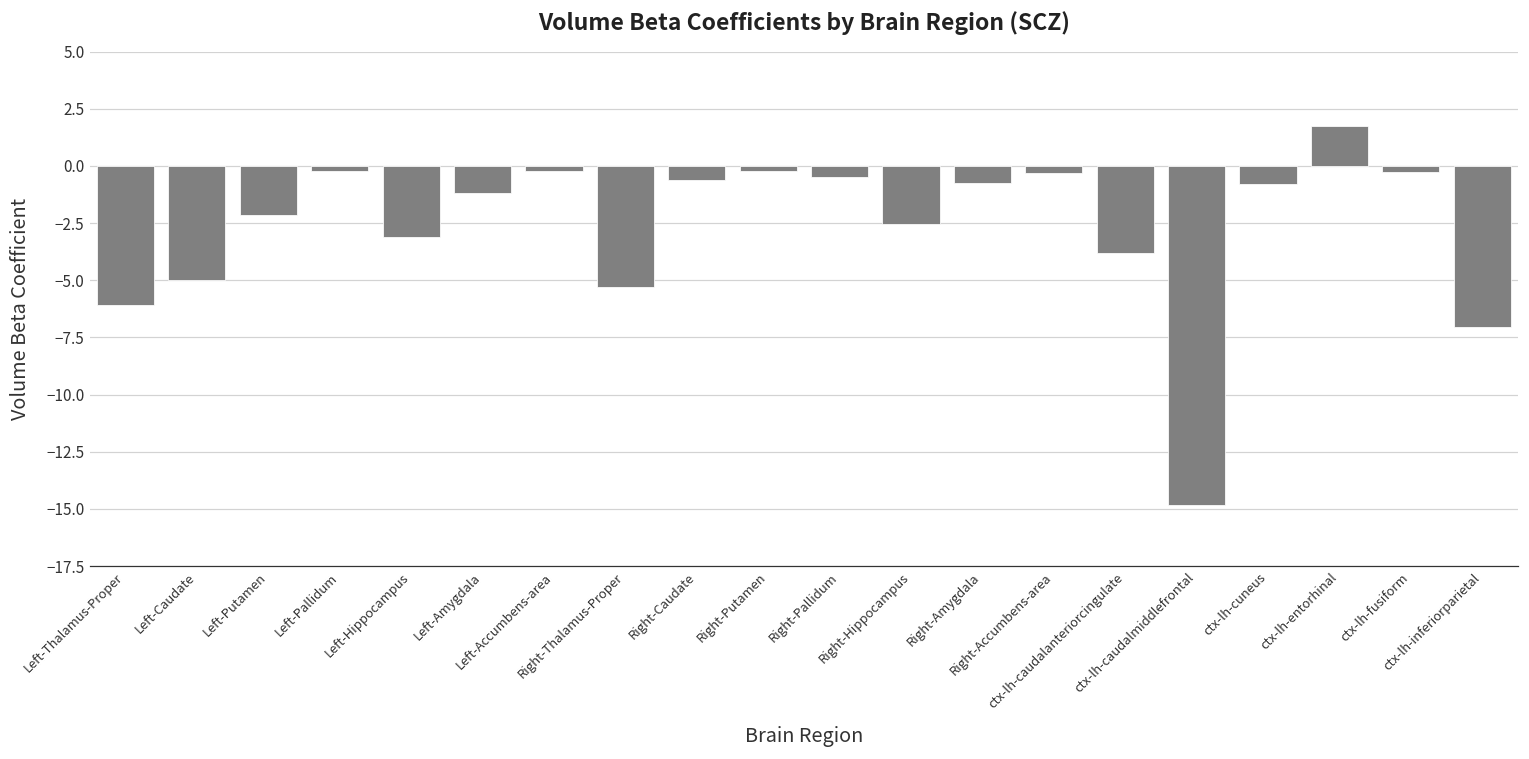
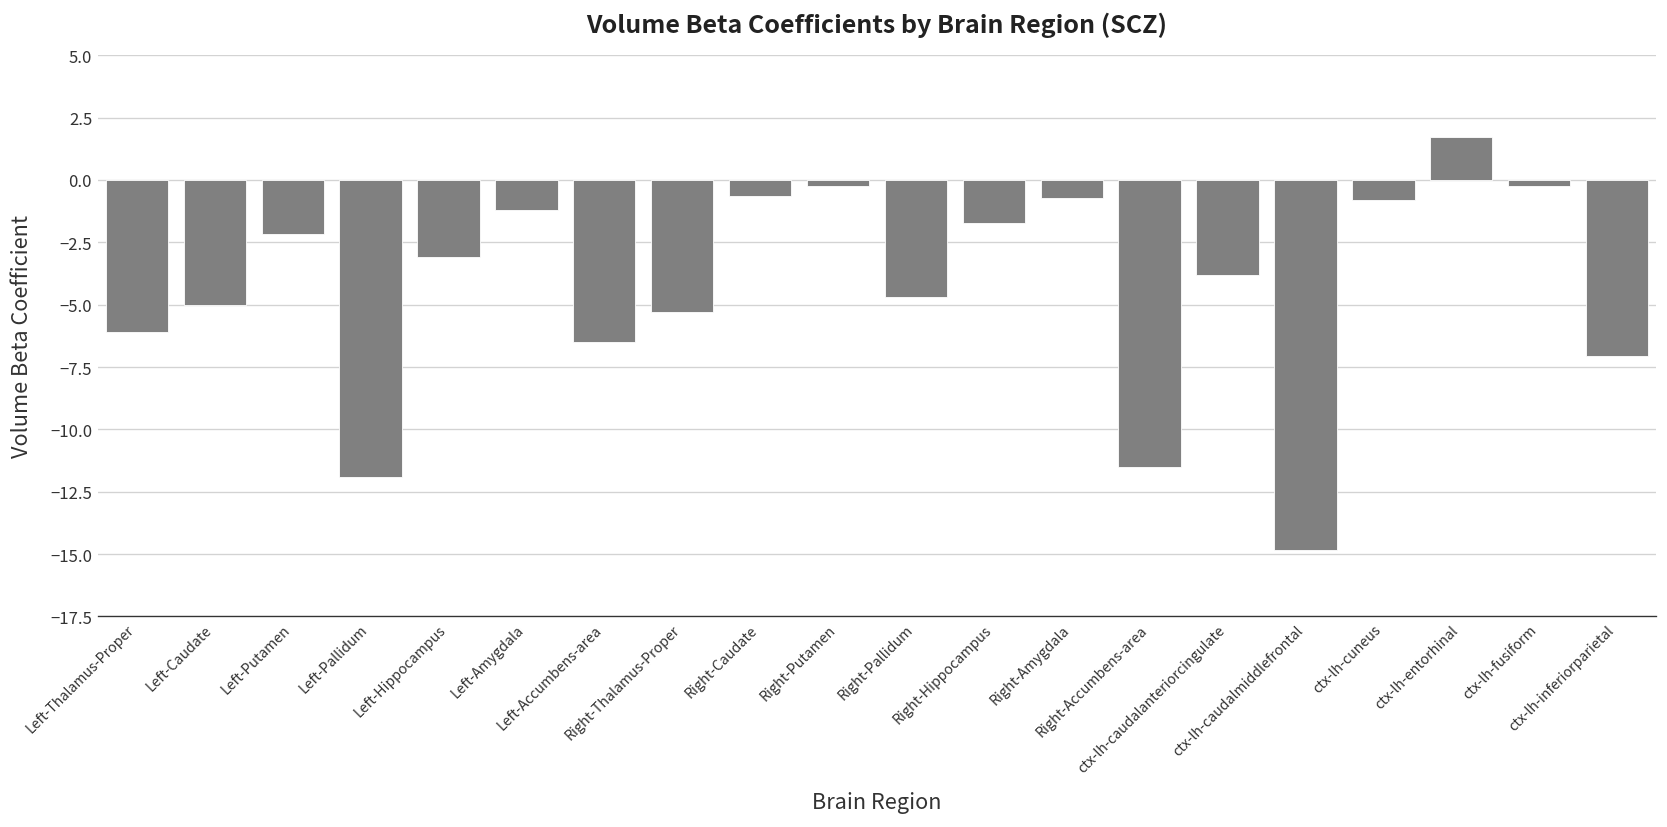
  {
    "Left-Thalamus-Proper": -6.1,
    "Left-Caudate": -5.0,
    "Left-Putamen": -2.2,
-   "Left-Pallidum": -0.2,
+   "Left-Pallidum": -11.9,
    "Left-Hippocampus": -3.1,
    "Left-Amygdala": -1.2,
-   "Left-Accumbens-area": -0.2,
+   "Left-Accumbens-area": -6.5,
    "Right-Thalamus-Proper": -5.3,
    "Right-Caudate": -0.6,
    "Right-Putamen": -0.2,
-   "Right-Pallidum": -0.5,
-   "Right-Hippocampus": -2.5,
+   "Right-Pallidum": -4.7,
+   "Right-Hippocampus": -1.7,
    "Right-Amygdala": -0.7,
-   "Right-Accumbens-area": -0.3,
+   "Right-Accumbens-area": -11.5,
    "ctx-lh-caudalanteriorcingulate": -3.8,
    "ctx-lh-caudalmiddlefrontal": -14.8,
    "ctx-lh-cuneus": -0.8,
    "ctx-lh-entorhinal": 1.7,
    "ctx-lh-fusiform": -0.3,
    "ctx-lh-inferiorparietal": -7.0
  }
